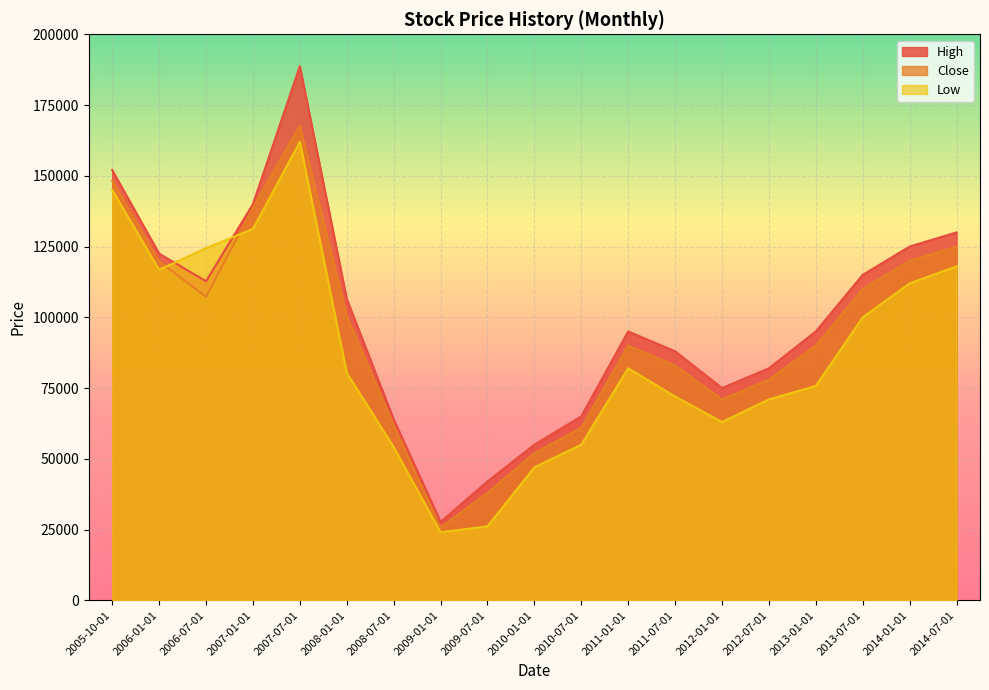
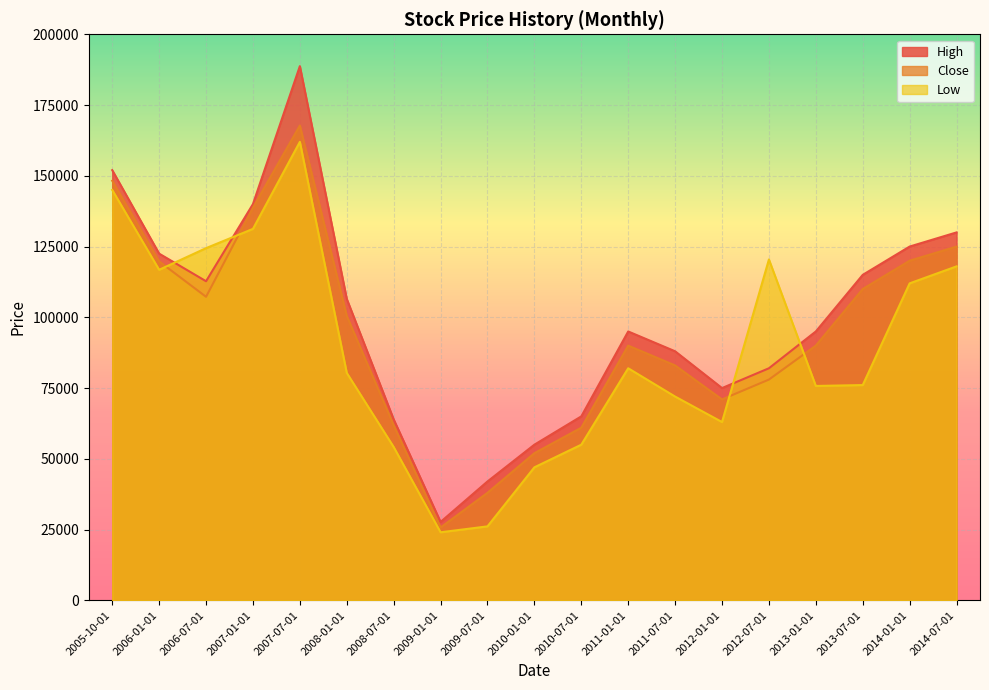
  {
    "Low": {
      "2005-10-01": 145000,
      "2006-01-01": 117000,
      "2006-07-01": 124000,
      "2007-01-01": 131000,
      "2007-07-01": 162000,
      "2008-01-01": 80000,
      "2008-07-01": 54000,
      "2009-01-01": 24000,
      "2009-07-01": 26000,
      "2010-01-01": 47000,
      "2010-07-01": 55000,
      "2011-01-01": 82000,
      "2011-07-01": 72000,
      "2012-01-01": 63000,
-     "2012-07-01": 71000,
+     "2012-07-01": 120000,
      "2013-01-01": 76000,
-     "2013-07-01": 100000,
+     "2013-07-01": 76000,
      "2014-01-01": 112000,
      "2014-07-01": 118000
    }
  }
